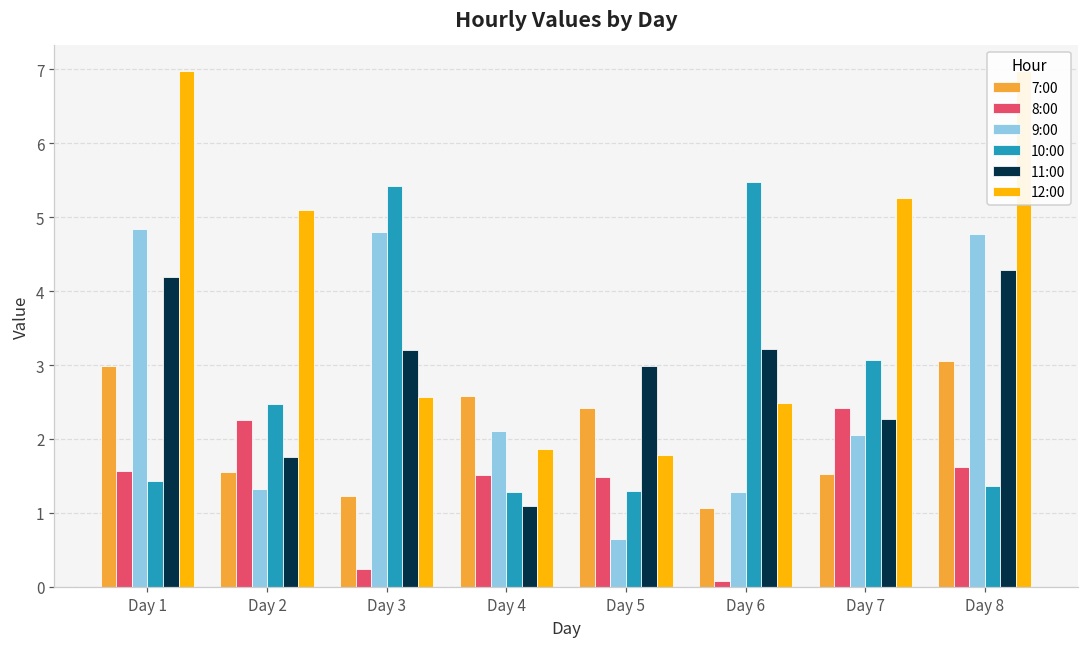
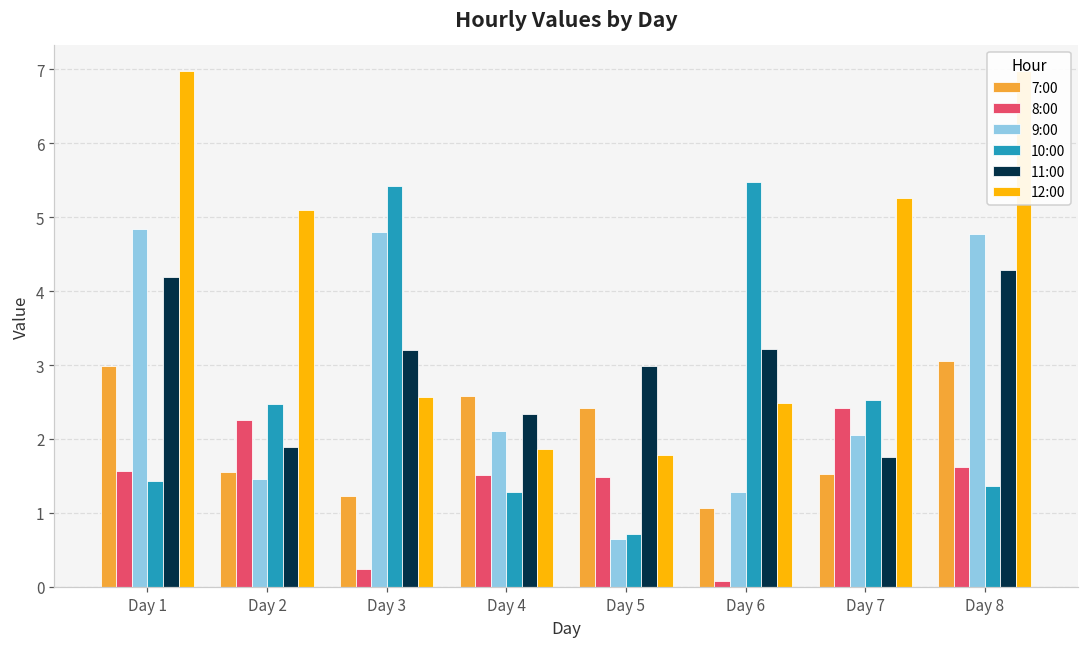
  {
    "8:00": {
      "Day 1": 1.6,
      "Day 2": 2.3,
      "Day 3": 0.2,
      "Day 4": 1.5,
      "Day 5": 1.5,
      "Day 6": 0.1,
      "Day 7": 2.4,
      "Day 8": 1.6
    },
    "9:00": {
      "Day 1": 4.8,
-     "Day 2": 1.3,
+     "Day 2": 1.5,
      "Day 3": 4.8,
      "Day 4": 2.1,
      "Day 5": 0.7,
      "Day 6": 1.3,
      "Day 7": 2.1,
      "Day 8": 4.8
    },
    "10:00": {
      "Day 1": 1.4,
      "Day 2": 2.5,
      "Day 3": 5.4,
      "Day 4": 1.3,
-     "Day 5": 1.3,
+     "Day 5": 0.7,
      "Day 6": 5.5,
-     "Day 7": 3.1,
+     "Day 7": 2.5,
      "Day 8": 1.4
    },
    "11:00": {
      "Day 1": 4.2,
-     "Day 2": 1.8,
+     "Day 2": 1.9,
      "Day 3": 3.2,
-     "Day 4": 1.1,
+     "Day 4": 2.3,
      "Day 5": 3.0,
      "Day 6": 3.2,
-     "Day 7": 2.3,
+     "Day 7": 1.8,
      "Day 8": 4.3
    }
  }
